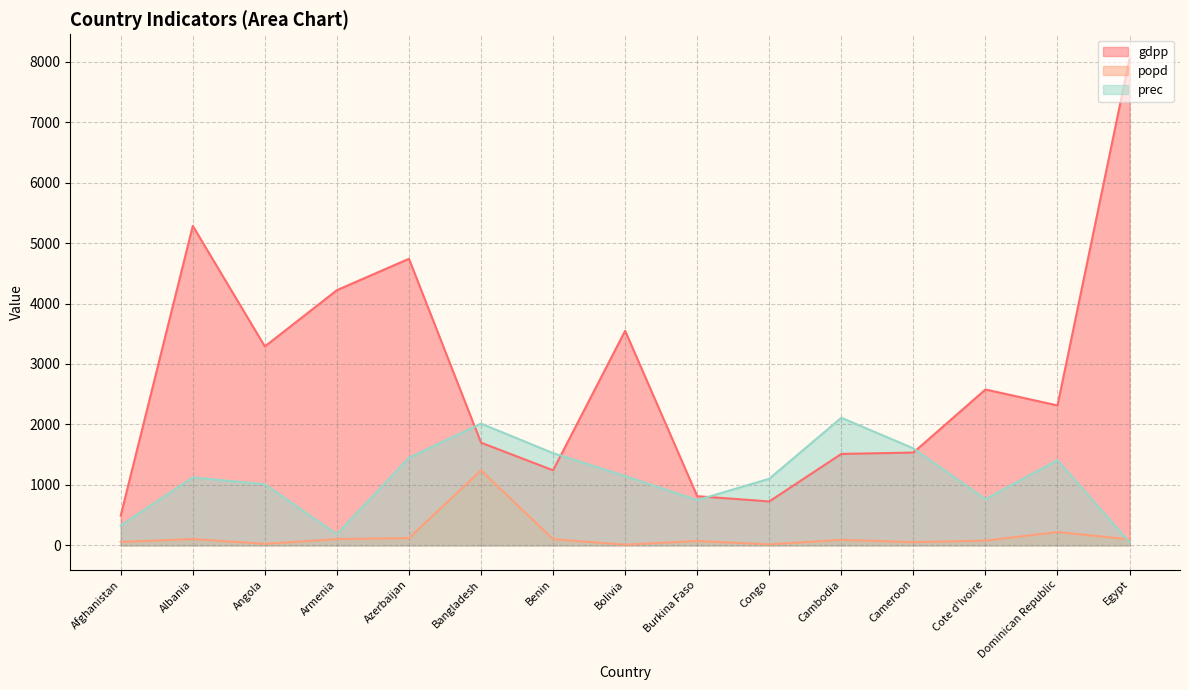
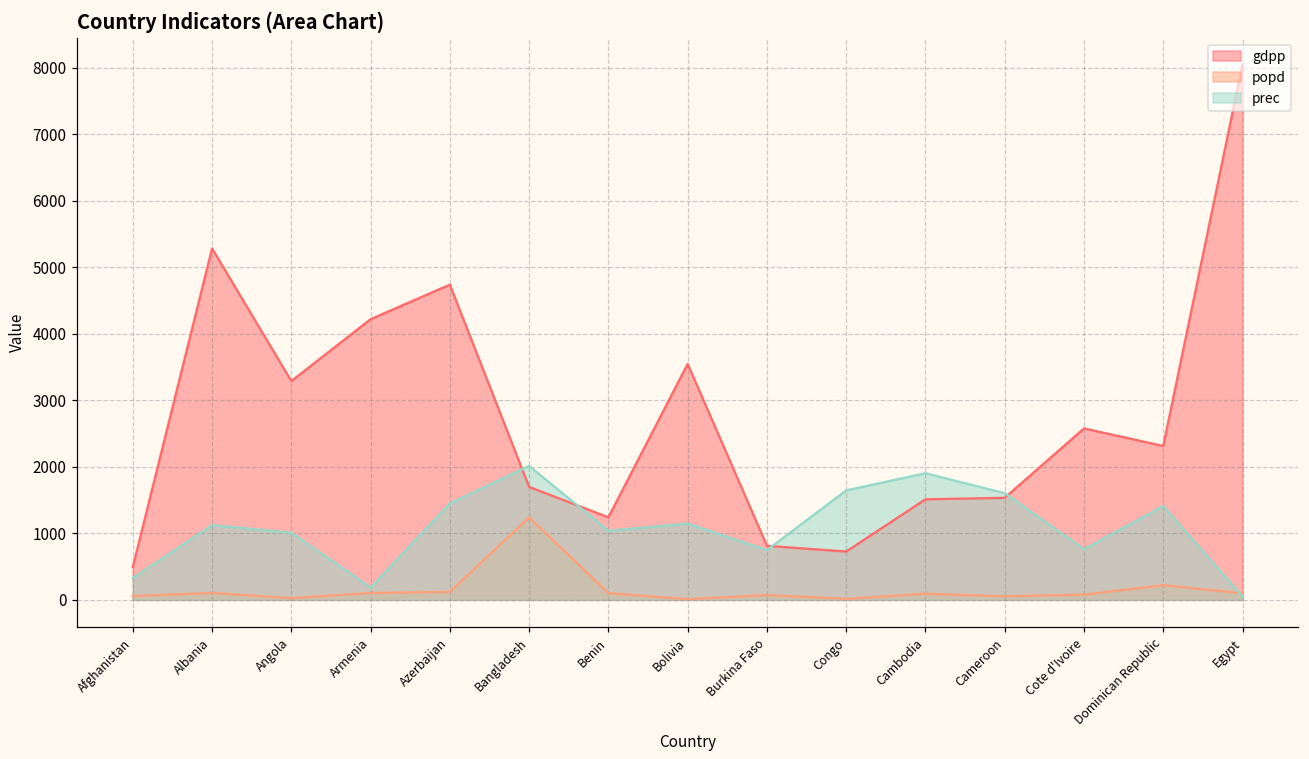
  {
    "prec": {
      "Afghanistan": 300,
      "Albania": 1100,
      "Angola": 1000,
      "Armenia": 200,
      "Azerbaijan": 1500,
      "Bangladesh": 2000,
-     "Benin": 1500,
+     "Benin": 1000,
      "Bolivia": 1100,
      "Burkina Faso": 700,
-     "Congo": 1100,
-     "Cambodia": 2100,
+     "Congo": 1600,
+     "Cambodia": 1900,
      "Cameroon": 1600,
      "Cote d'Ivoire": 800,
      "Dominican Republic": 1400,
      "Egypt": 100
    }
  }
